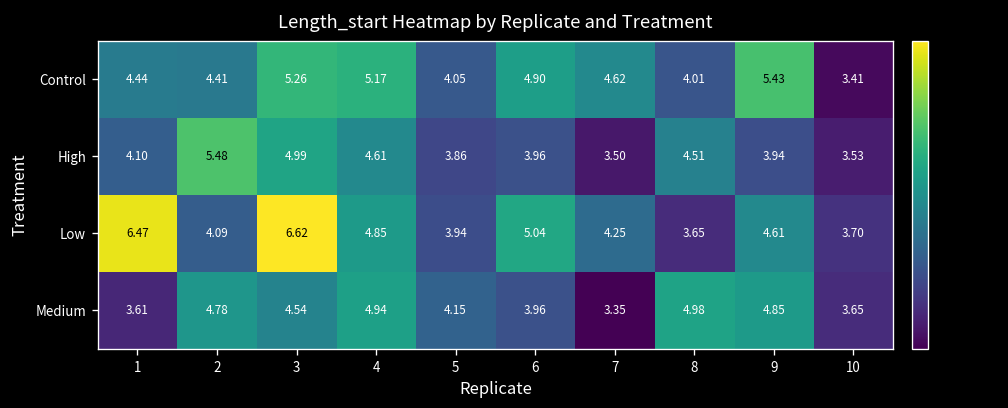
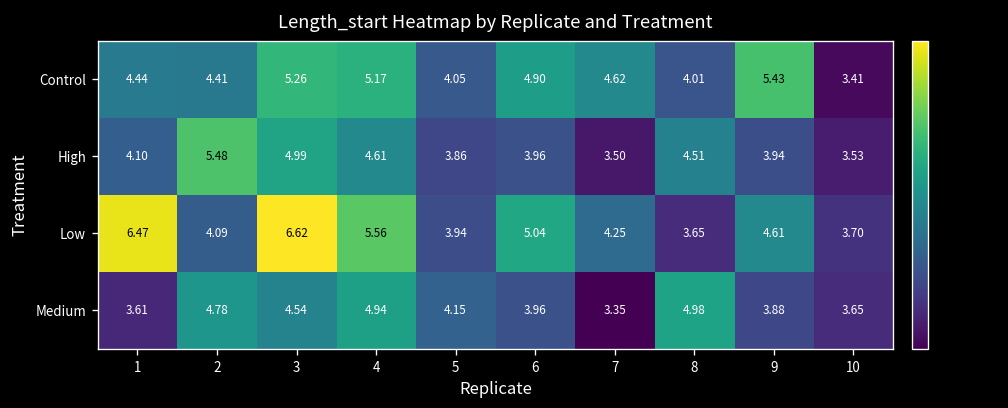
  {
    "Control": {
      "1": 4.44,
      "2": 4.41,
      "3": 5.26,
      "4": 5.17,
      "5": 4.05,
      "6": 4.90,
      "7": 4.62,
      "8": 4.01,
      "9": 5.43,
      "10": 3.41
    },
    "High": {
      "1": 4.10,
      "2": 5.48,
      "3": 4.99,
      "4": 4.61,
      "5": 3.86,
      "6": 3.96,
      "7": 3.50,
      "8": 4.51,
      "9": 3.94,
      "10": 3.53
    },
    "Low": {
      "1": 6.47,
      "2": 4.09,
      "3": 6.62,
-     "4": 4.85,
+     "4": 5.56,
      "5": 3.94,
      "6": 5.04,
      "7": 4.25,
      "8": 3.65,
      "9": 4.61,
      "10": 3.70
    },
    "Medium": {
      "1": 3.61,
      "2": 4.78,
      "3": 4.54,
      "4": 4.94,
      "5": 4.15,
      "6": 3.96,
      "7": 3.35,
      "8": 4.98,
-     "9": 4.85,
+     "9": 3.88,
      "10": 3.65
    }
  }
